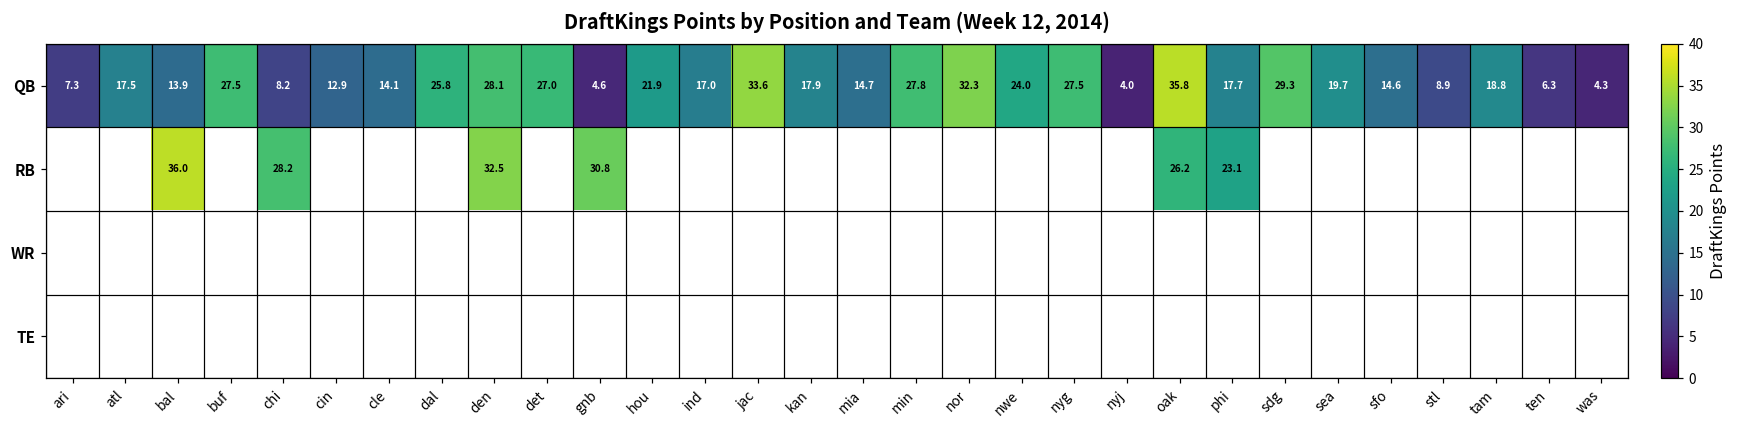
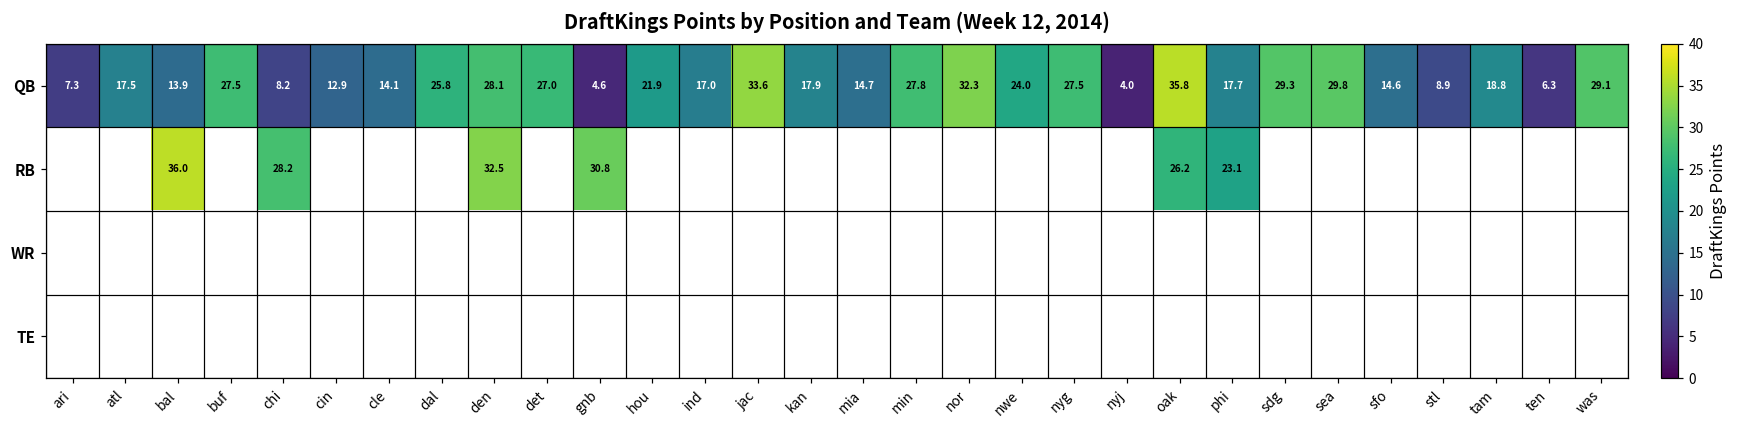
  {
    "QB": {
      "ari": 7.3,
      "atl": 17.5,
      "bal": 13.9,
      "buf": 27.5,
      "chi": 8.2,
      "cin": 12.9,
      "cle": 14.1,
      "dal": 25.8,
      "den": 28.1,
      "det": 27.0,
      "gnb": 4.6,
      "hou": 21.9,
      "ind": 17.0,
      "jac": 33.6,
      "kan": 17.9,
      "mia": 14.7,
      "min": 27.8,
      "nor": 32.3,
      "nwe": 24.0,
      "nyg": 27.5,
      "nyj": 4.0,
      "oak": 35.8,
      "phi": 17.7,
      "sdg": 29.3,
-     "sea": 19.7,
+     "sea": 29.8,
      "sfo": 14.6,
      "stl": 8.9,
      "tam": 18.8,
      "ten": 6.3,
-     "was": 4.3
+     "was": 29.1
    },
    "RB": {
      "bal": 36.0,
      "chi": 28.2,
      "den": 32.5,
      "gnb": 30.8,
      "oak": 26.2,
      "phi": 23.1
    }
  }
